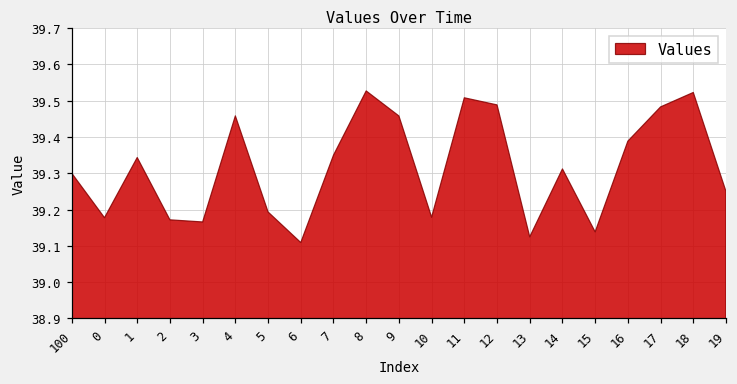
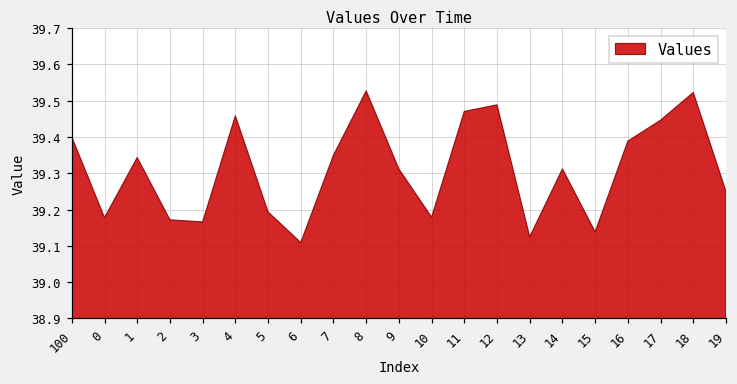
  {
-   "100": 39.3,
+   "100": 39.4,
    "0": 39.18,
    "1": 39.34,
    "2": 39.17,
    "3": 39.17,
    "4": 39.46,
    "5": 39.19,
    "6": 39.11,
    "7": 39.35,
    "8": 39.53,
-   "9": 39.46,
+   "9": 39.31,
    "10": 39.18,
-   "11": 39.51,
+   "11": 39.47,
    "12": 39.49,
    "13": 39.12,
    "14": 39.31,
    "15": 39.14,
    "16": 39.39,
-   "17": 39.48,
+   "17": 39.45,
    "18": 39.52,
    "19": 39.25
  }
